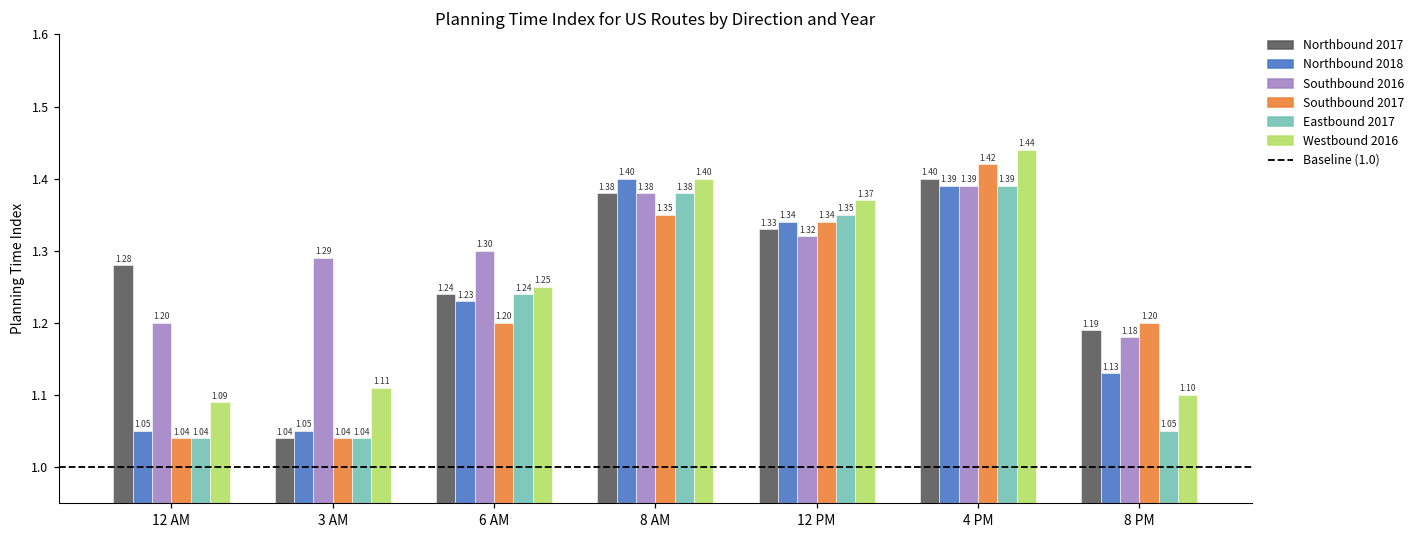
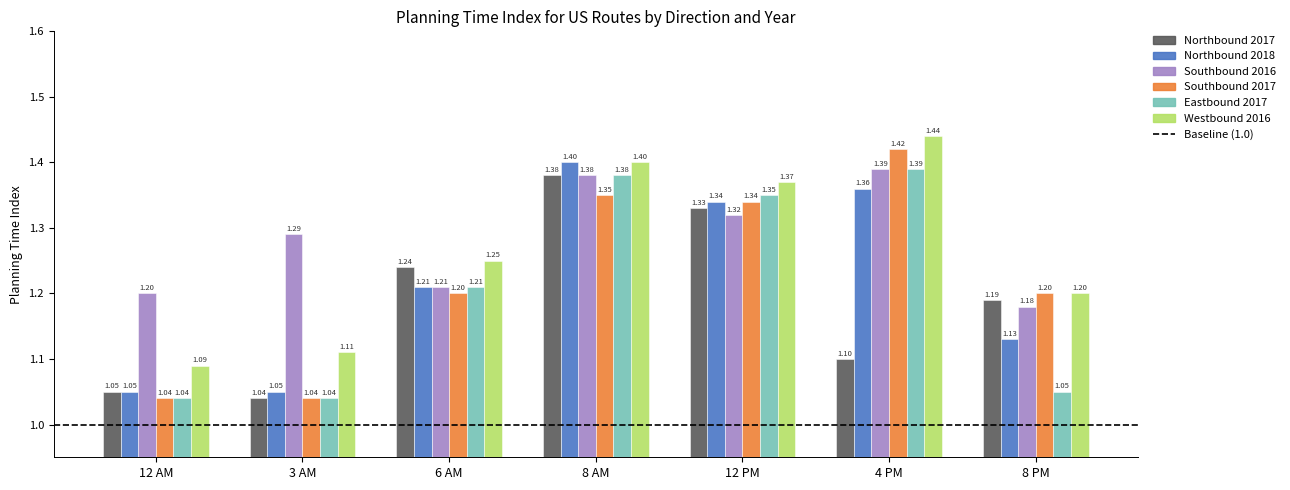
  {
    "Northbound 2017": {
-     "12 AM": 1.28,
+     "12 AM": 1.05,
      "3 AM": 1.04,
      "6 AM": 1.24,
      "8 AM": 1.38,
      "12 PM": 1.33,
-     "4 PM": 1.40,
+     "4 PM": 1.10,
      "8 PM": 1.19
    },
    "Northbound 2018": {
      "12 AM": 1.05,
      "3 AM": 1.05,
-     "6 AM": 1.23,
+     "6 AM": 1.21,
      "8 AM": 1.40,
      "12 PM": 1.34,
-     "4 PM": 1.39,
+     "4 PM": 1.36,
      "8 PM": 1.13
    },
    "Southbound 2016": {
      "12 AM": 1.20,
      "3 AM": 1.29,
-     "6 AM": 1.30,
+     "6 AM": 1.21,
      "8 AM": 1.38,
      "12 PM": 1.32,
      "4 PM": 1.39,
      "8 PM": 1.18
    },
    "Southbound 2017": {
      "12 AM": 1.04,
      "3 AM": 1.04,
      "6 AM": 1.20,
      "8 AM": 1.35,
      "12 PM": 1.34,
      "4 PM": 1.42,
      "8 PM": 1.20
    },
    "Eastbound 2017": {
      "12 AM": 1.04,
      "3 AM": 1.04,
-     "6 AM": 1.24,
+     "6 AM": 1.21,
      "8 AM": 1.38,
      "12 PM": 1.35,
      "4 PM": 1.39,
      "8 PM": 1.05
    },
    "Westbound 2016": {
      "12 AM": 1.09,
      "3 AM": 1.11,
      "6 AM": 1.25,
      "8 AM": 1.40,
      "12 PM": 1.37,
      "4 PM": 1.44,
-     "8 PM": 1.10
+     "8 PM": 1.20
    }
  }
